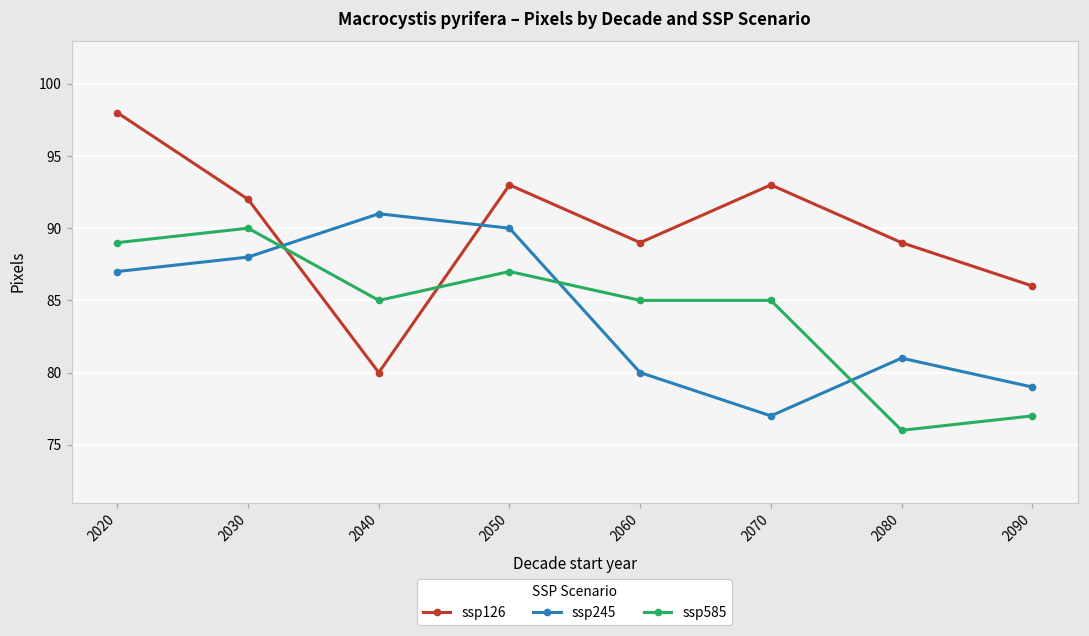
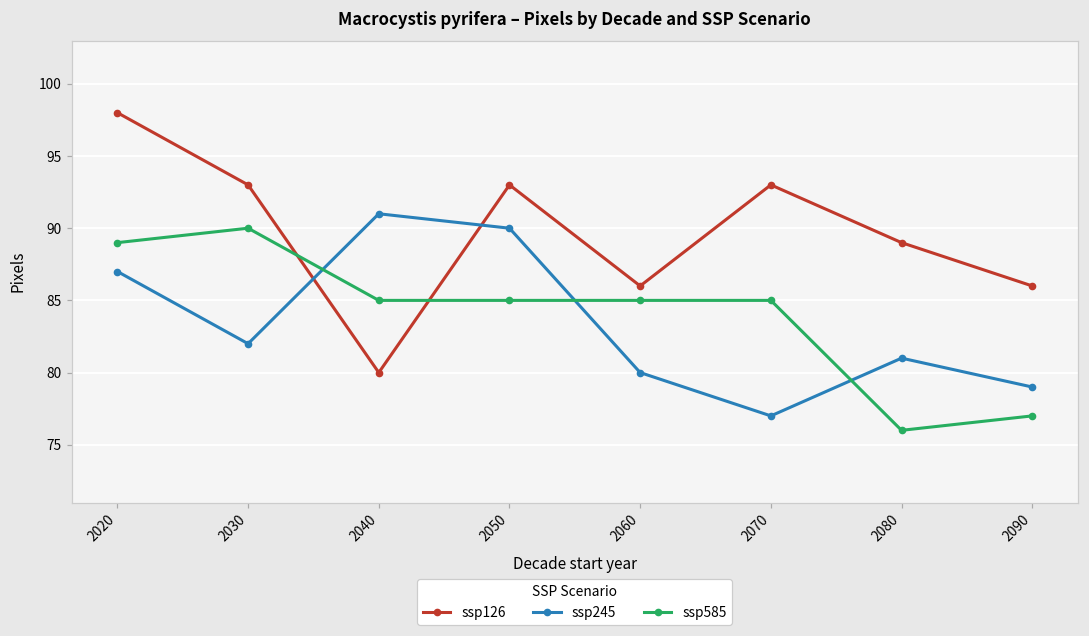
  {
    "ssp126": {
      "2020": 98,
-     "2030": 92,
+     "2030": 93,
      "2040": 80,
      "2050": 93,
-     "2060": 89,
+     "2060": 86,
      "2070": 93,
      "2080": 89,
      "2090": 86
    },
    "ssp245": {
      "2020": 87,
-     "2030": 88,
+     "2030": 82,
      "2040": 91,
      "2050": 90,
      "2060": 80,
      "2070": 77,
      "2080": 81,
      "2090": 79
    },
    "ssp585": {
      "2020": 89,
      "2030": 90,
      "2040": 85,
-     "2050": 87,
+     "2050": 85,
      "2060": 85,
      "2070": 85,
      "2080": 76,
      "2090": 77
    }
  }
